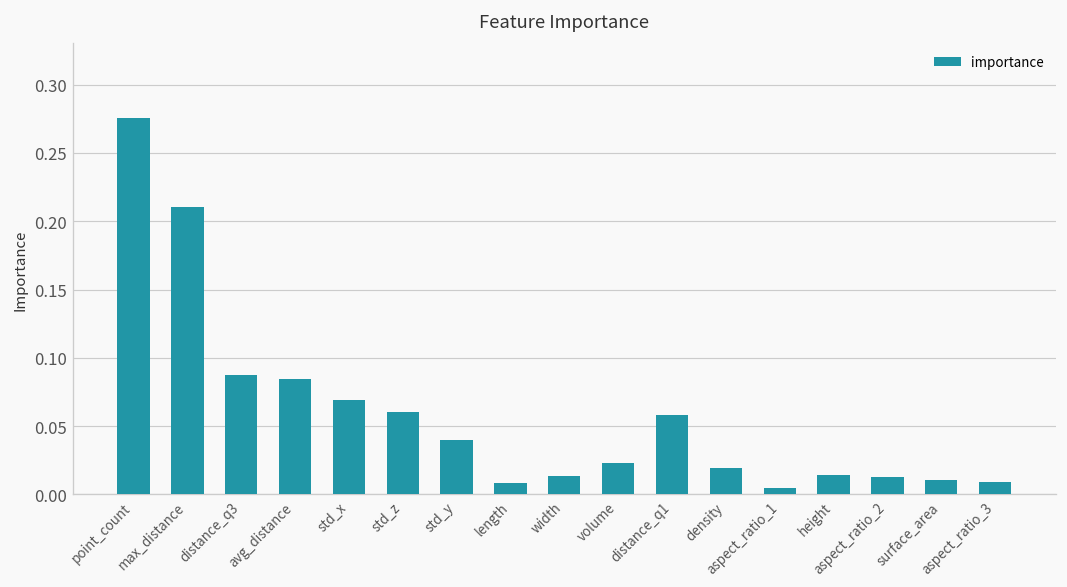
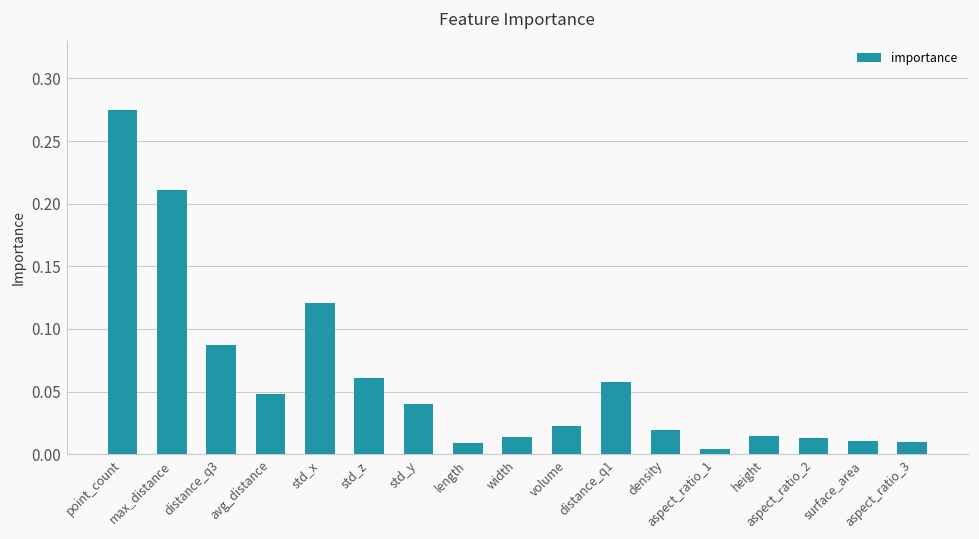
  {
    "point_count": 0.275,
    "max_distance": 0.211,
    "distance_q3": 0.088,
-   "avg_distance": 0.084,
-   "std_x": 0.069,
+   "avg_distance": 0.048,
+   "std_x": 0.121,
    "std_z": 0.060,
    "std_y": 0.040,
    "length": 0.009,
    "width": 0.014,
    "volume": 0.023,
    "distance_q1": 0.058,
    "density": 0.019,
    "aspect_ratio_1": 0.005,
    "height": 0.015,
    "aspect_ratio_2": 0.013,
    "surface_area": 0.011,
    "aspect_ratio_3": 0.009
  }
